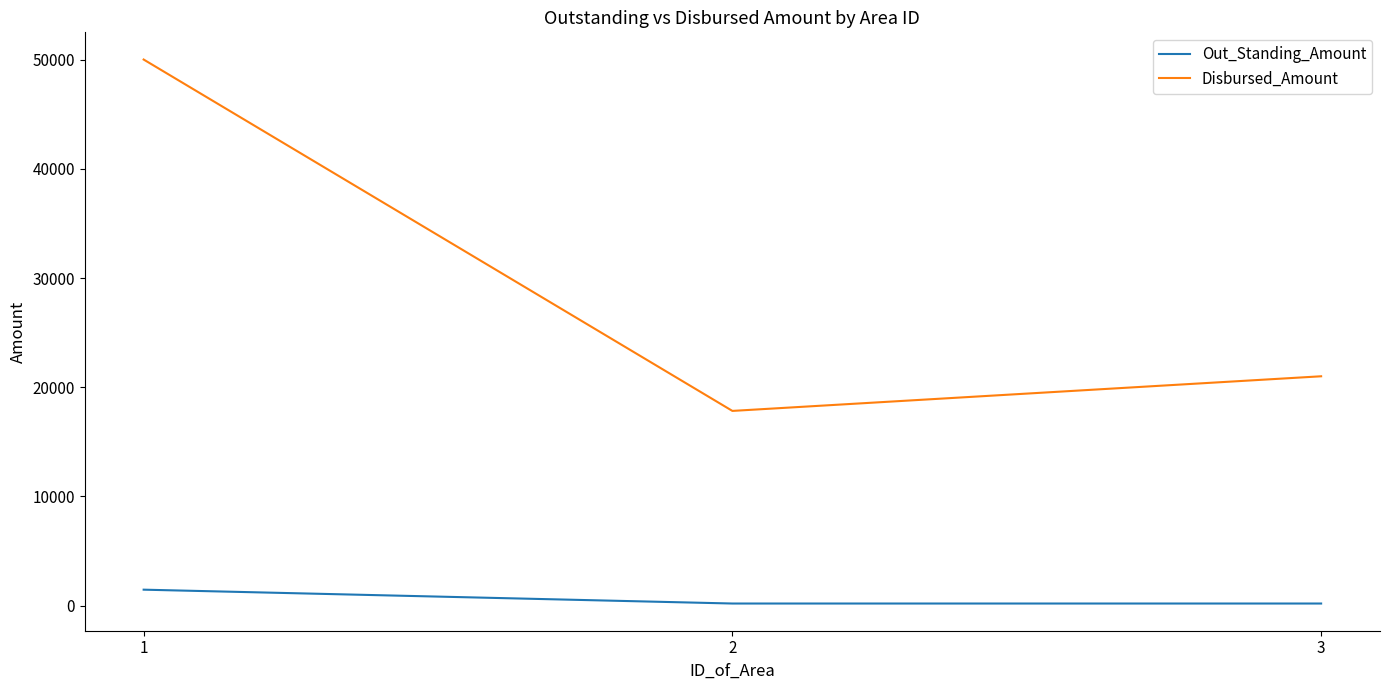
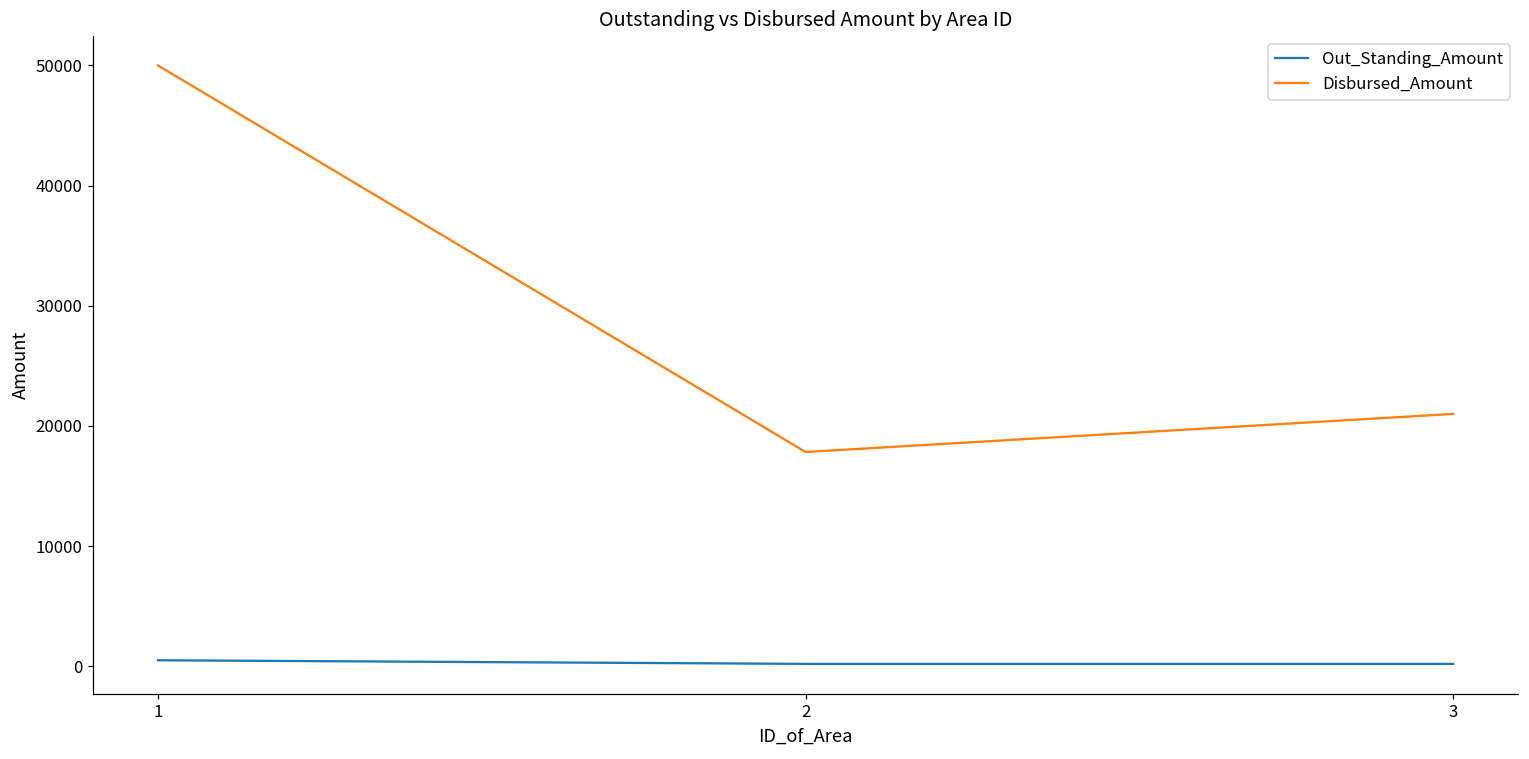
  {
    "Out_Standing_Amount": {
-     "1": 1500,
+     "1": 500,
      "2": 200,
      "3": 200
    },
    "Disbursed_Amount": {
      "1": 50000,
      "2": 17800,
      "3": 21000
    }
  }
